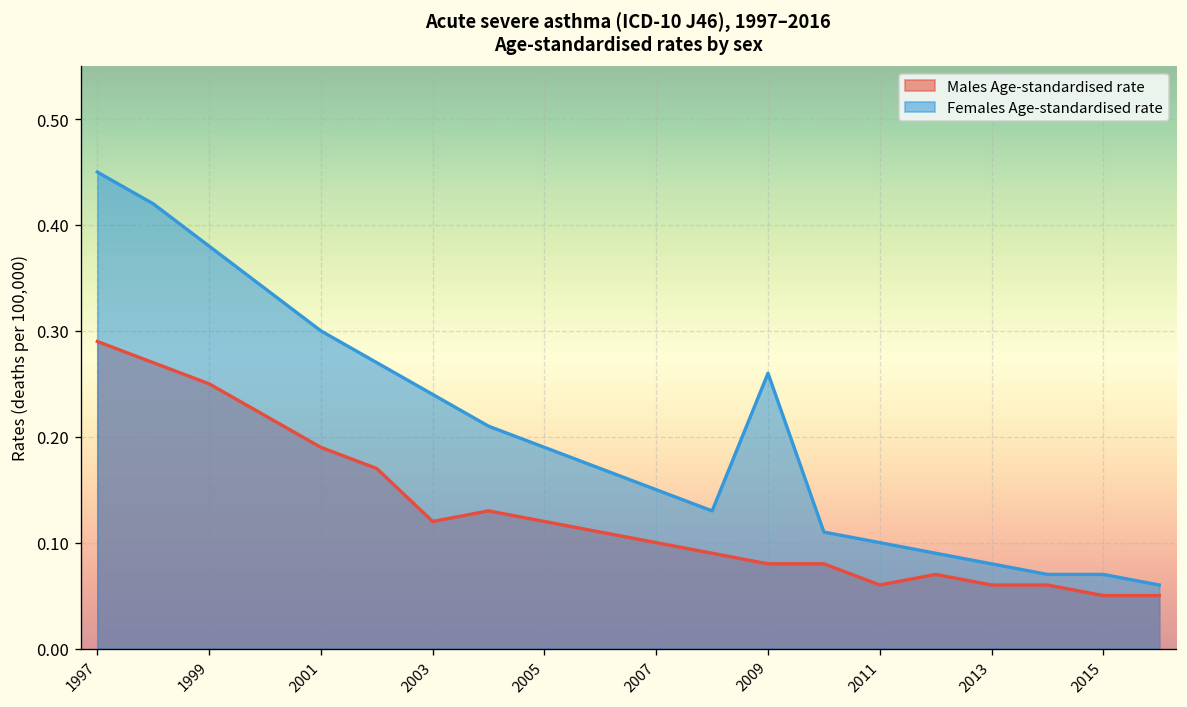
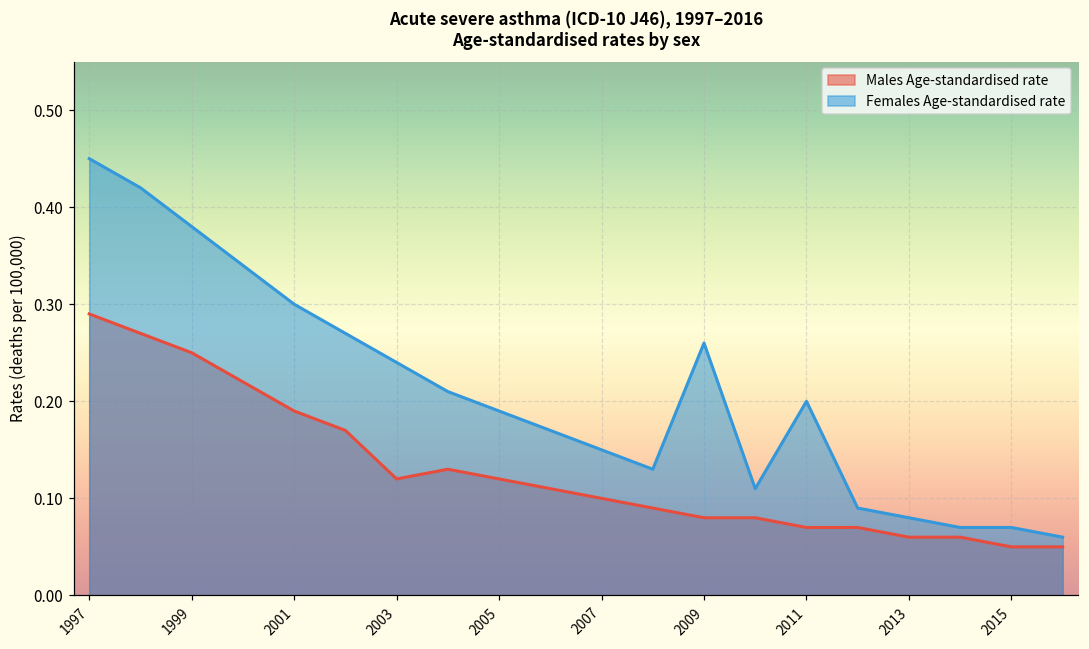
  {
    "Males Age-standardised rate": {
      "1997": 0.29,
      "1999": 0.25,
      "2001": 0.19,
      "2003": 0.12,
      "2005": 0.12,
      "2007": 0.10,
      "2009": 0.08,
-     "2011": 0.06,
+     "2011": 0.07,
      "2013": 0.06,
      "2015": 0.05
    },
    "Females Age-standardised rate": {
      "1997": 0.45,
      "1999": 0.38,
      "2001": 0.3,
      "2003": 0.24,
      "2005": 0.19,
      "2007": 0.15,
      "2009": 0.26,
-     "2011": 0.1,
+     "2011": 0.2,
      "2013": 0.08,
      "2015": 0.07
    }
  }
